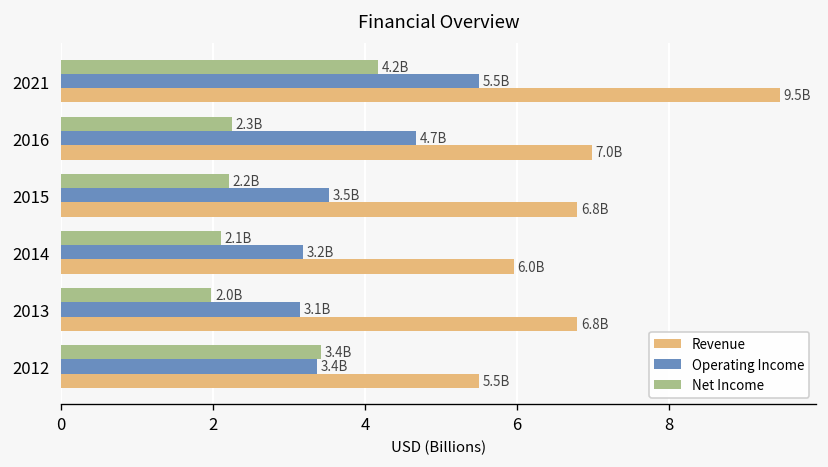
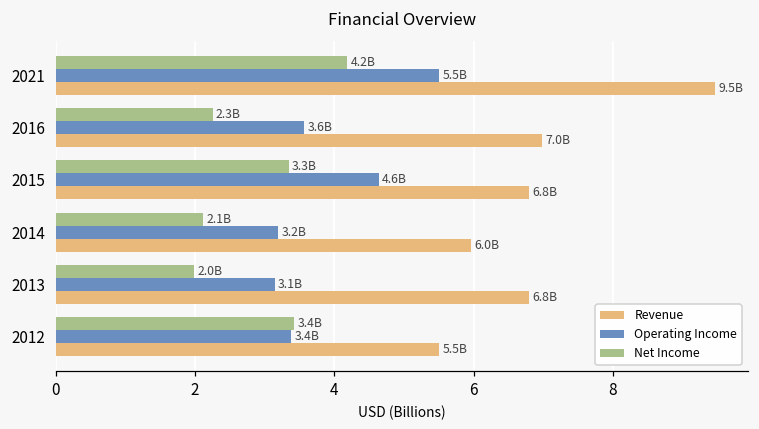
  {
    "Revenue": {
      "2021": "9.5B",
      "2016": "7.0B",
      "2015": "6.8B",
      "2014": "6.0B",
      "2013": "6.8B",
      "2012": "5.5B"
    },
    "Operating Income": {
      "2021": "5.5B",
-     "2016": "4.7B",
-     "2015": "3.5B",
+     "2016": "3.6B",
+     "2015": "4.6B",
      "2014": "3.2B",
      "2013": "3.1B",
      "2012": "3.4B"
    },
    "Net Income": {
      "2021": "4.2B",
      "2016": "2.3B",
-     "2015": "2.2B",
+     "2015": "3.3B",
      "2014": "2.1B",
      "2013": "2.0B",
      "2012": "3.4B"
    }
  }
